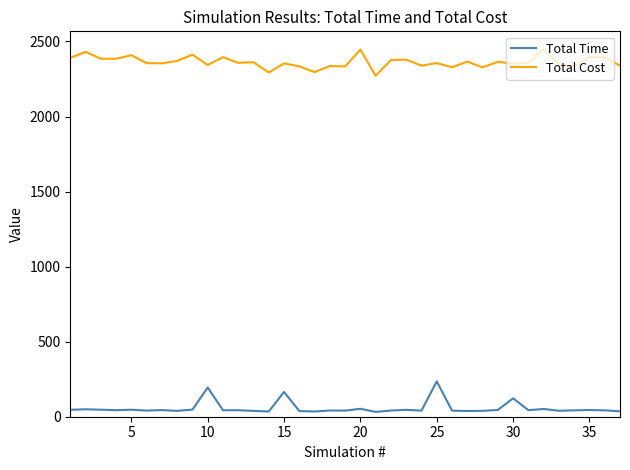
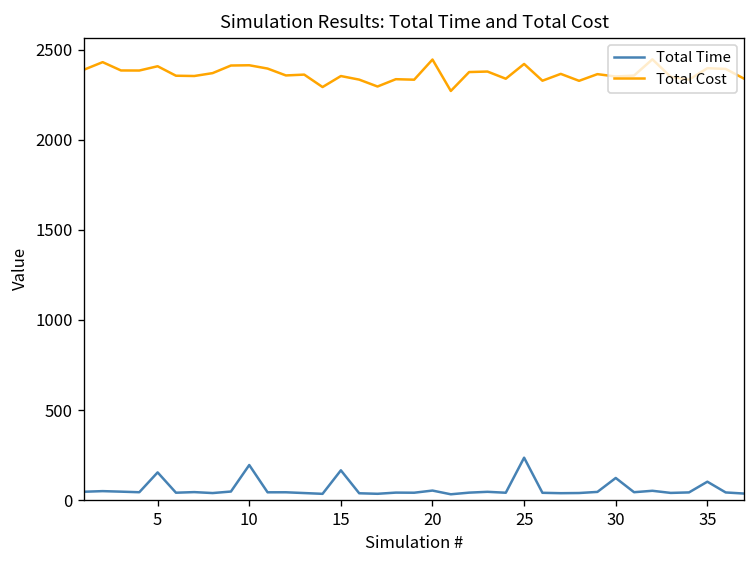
  {
    "Total Time": {
-     "5": 50,
+     "5": 150,
      "10": 190,
      "15": 170,
      "20": 50,
      "25": 240,
      "30": 120,
-     "35": 40
+     "35": 100
    },
    "Total Cost": {
      "5": 2410,
-     "10": 2340,
+     "10": 2410,
      "15": 2350,
      "20": 2450,
-     "25": 2360
+     "25": 2420
    }
  }
